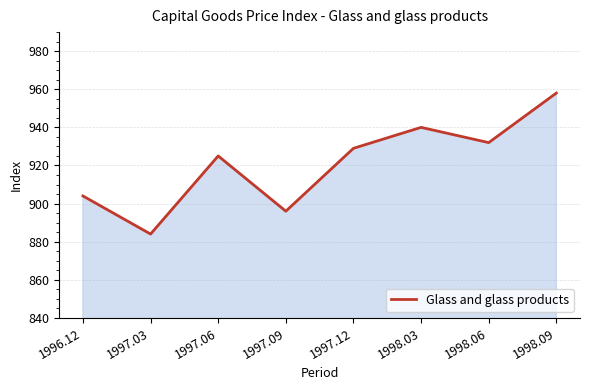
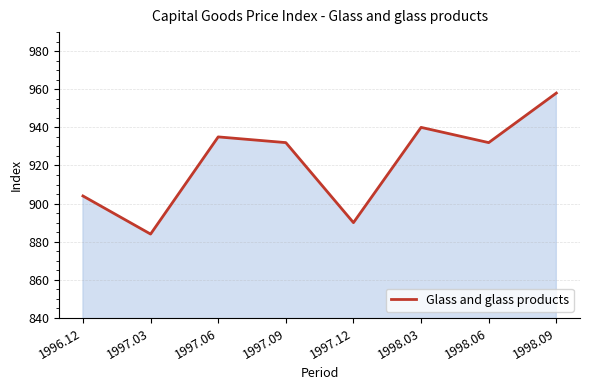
  {
    "1996.12": 904,
    "1997.03": 884,
-   "1997.06": 925,
-   "1997.09": 896,
-   "1997.12": 929,
+   "1997.06": 935,
+   "1997.09": 932,
+   "1997.12": 890,
    "1998.03": 940,
    "1998.06": 932,
    "1998.09": 958
  }
